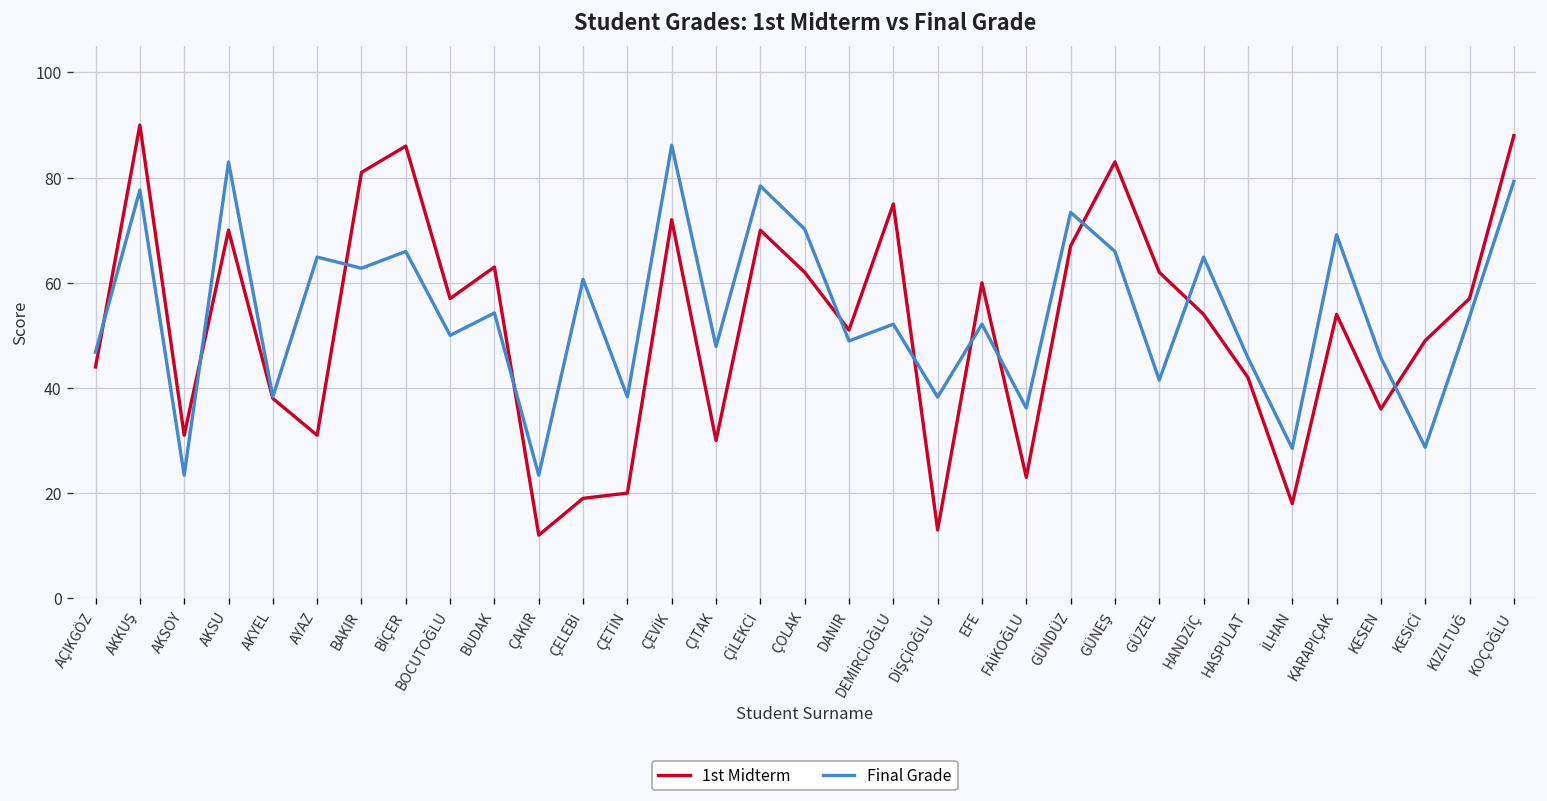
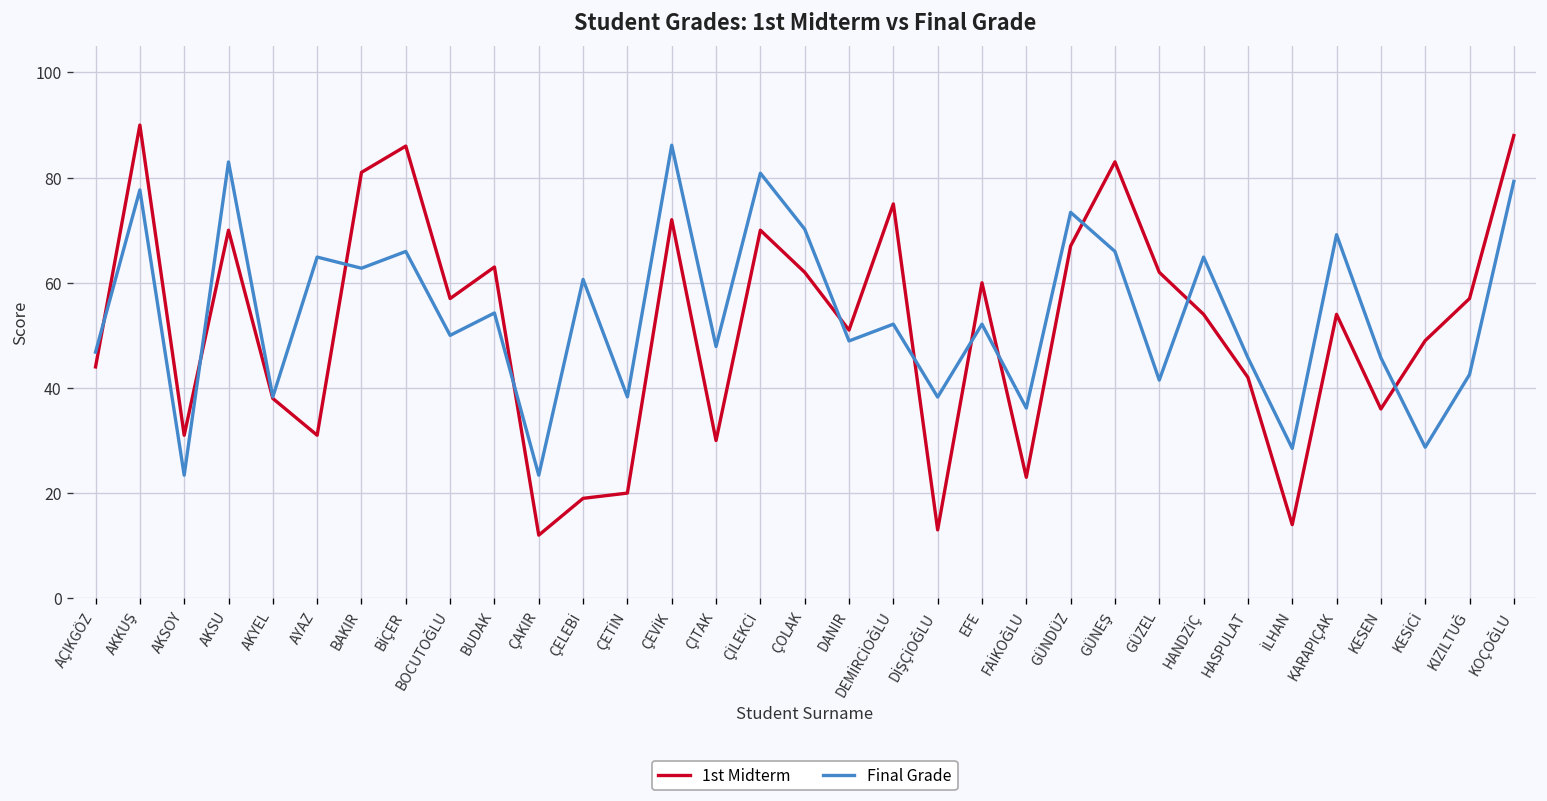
  {
    "1st Midterm": {
      "AÇIKGÖZ": 44,
      "AKKUŞ": 90,
      "AKSOY": 31,
      "AKSU": 70,
      "AYAZ": 31,
      "BAKIR": 81,
      "BİÇER": 86,
      "BOCUTOĞLU": 57,
      "BUDAK": 63,
      "ÇAKIR": 12,
      "ÇELEBİ": 19,
      "ÇETİN": 20,
      "ÇEVİK": 72,
      "ÇITAK": 30,
      "ÇİLEKCİ": 70,
      "ÇOLAK": 62,
      "DANIR": 51,
      "DEMİRCİOĞLU": 75,
      "DİŞÇİOĞLU": 13,
      "EFE": 60,
      "FAİKOĞLU": 23,
      "GÜNDÜZ": 67,
      "GÜNEŞ": 83,
      "GÜZEL": 62,
      "HANDZİÇ": 54,
      "HASPULAT": 42,
-     "İLHAN": 18,
+     "İLHAN": 14,
      "KARAPIÇAK": 54,
      "KESEN": 36,
      "KESİCİ": 49,
      "KIZILTUĞ": 57,
      "KOÇOĞLU": 88
    },
    "Final Grade": {
      "AÇIKGÖZ": 47,
      "AKKUŞ": 78,
      "AKSOY": 23,
      "AKSU": 83,
      "AYAZ": 65,
      "BAKIR": 63,
      "BİÇER": 66,
      "BOCUTOĞLU": 50,
      "BUDAK": 54,
      "ÇAKIR": 23,
      "ÇELEBİ": 61,
      "ÇETİN": 38,
      "ÇEVİK": 86,
      "ÇITAK": 48,
-     "ÇİLEKCİ": 78,
+     "ÇİLEKCİ": 81,
      "ÇOLAK": 70,
      "DANIR": 49,
      "DEMİRCİOĞLU": 52,
      "DİŞÇİOĞLU": 38,
      "EFE": 52,
      "FAİKOĞLU": 36,
      "GÜNDÜZ": 73,
      "GÜNEŞ": 66,
      "GÜZEL": 41,
      "HANDZİÇ": 65,
      "HASPULAT": 46,
      "İLHAN": 29,
      "KARAPIÇAK": 69,
      "KESEN": 46,
      "KESİCİ": 29,
-     "KIZILTUĞ": 54,
+     "KIZILTUĞ": 43,
      "KOÇOĞLU": 79
    }
  }
